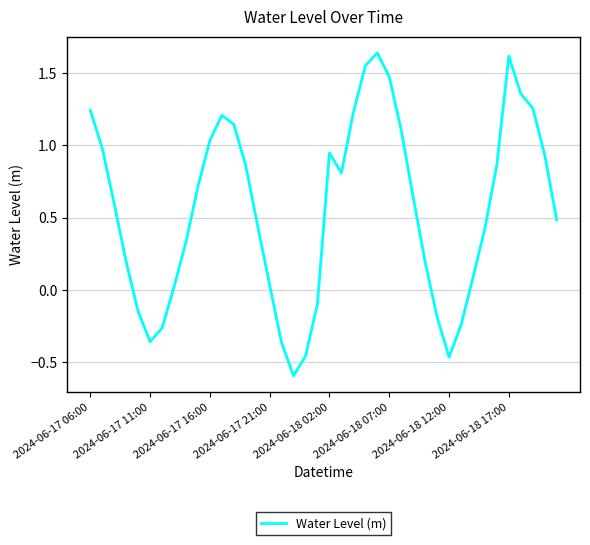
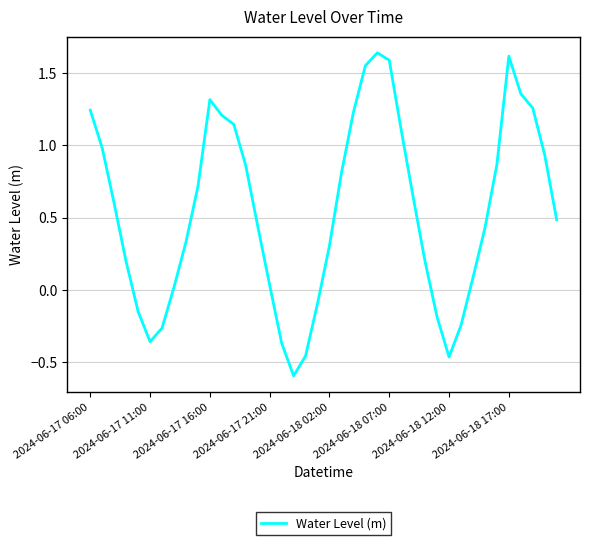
  {
    "2024-06-17 06:00": 1.24,
    "2024-06-17 11:00": -0.36,
-   "2024-06-17 16:00": 1.03,
+   "2024-06-17 16:00": 1.32,
    "2024-06-17 21:00": 0.03,
-   "2024-06-18 02:00": 0.95,
-   "2024-06-18 07:00": 1.48,
+   "2024-06-18 02:00": 0.31,
+   "2024-06-18 07:00": 1.59,
    "2024-06-18 12:00": -0.47,
    "2024-06-18 17:00": 1.62
  }
